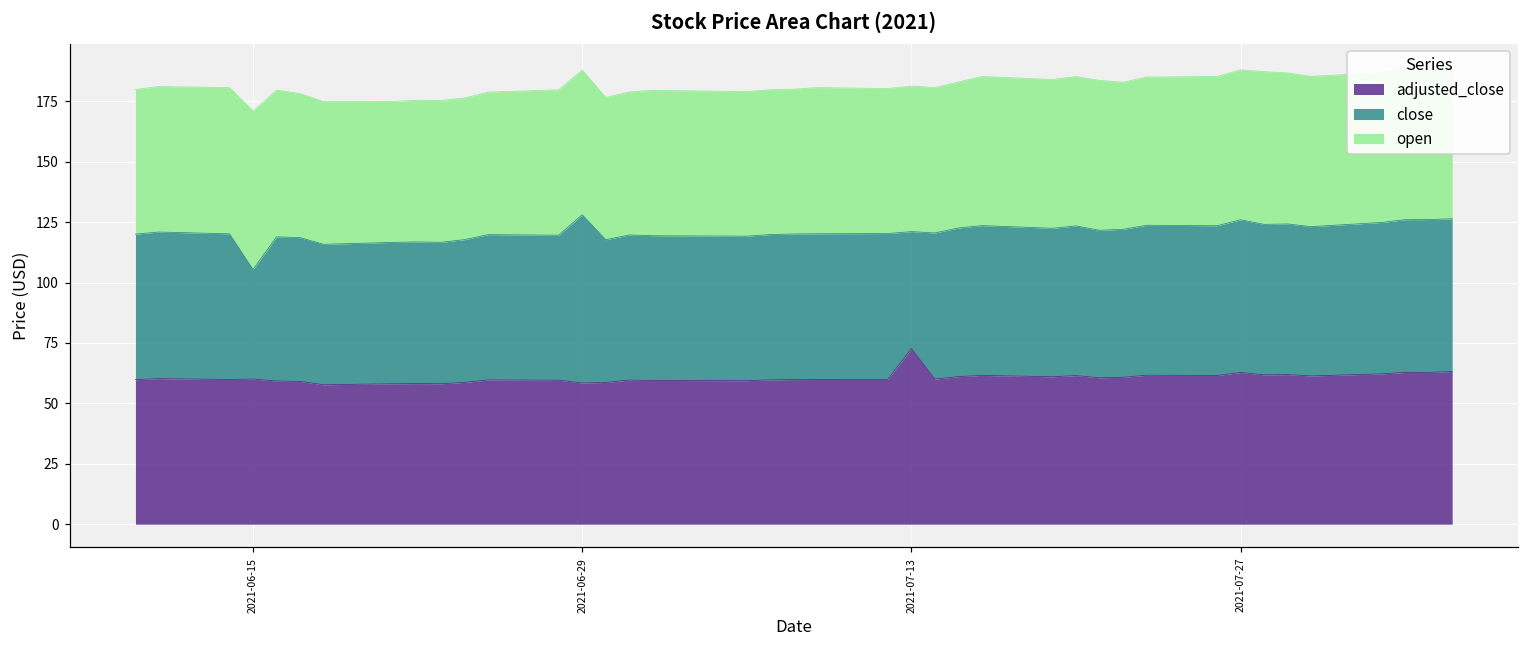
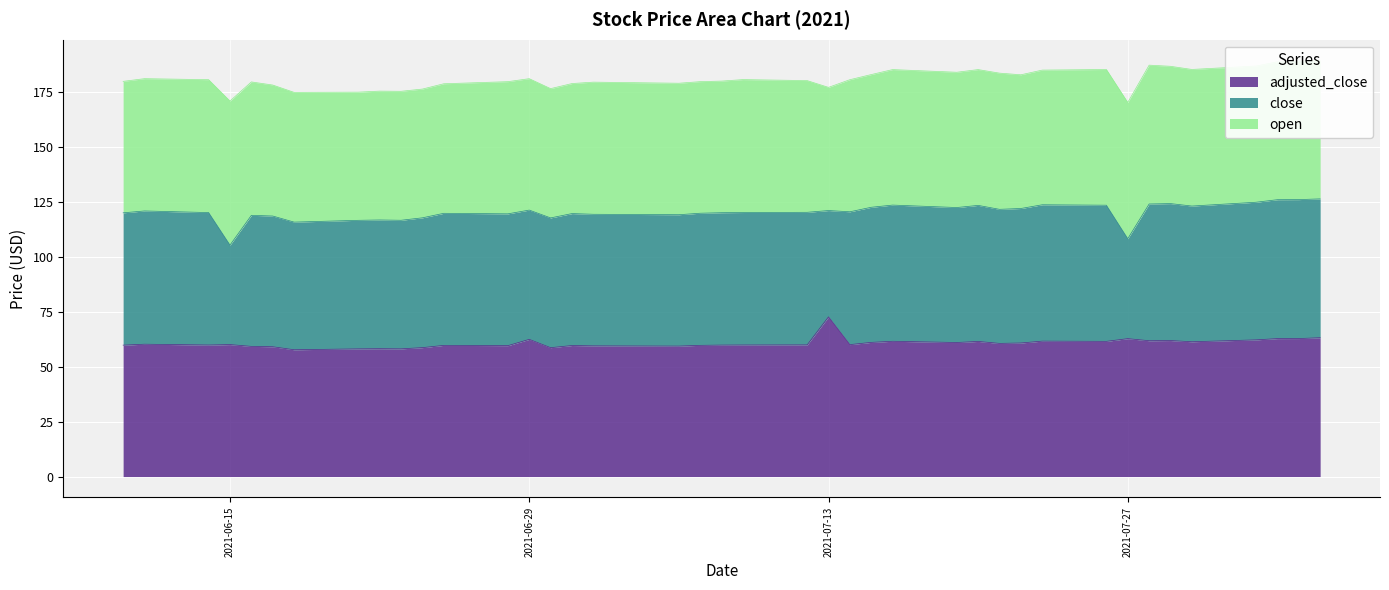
  {
    "adjusted_close": {
      "2021-06-15": 60,
-     "2021-06-29": 58,
+     "2021-06-29": 62,
      "2021-07-13": 73,
      "2021-07-27": 63
    },
    "close": {
      "2021-06-15": 45,
-     "2021-06-29": 70,
+     "2021-06-29": 59,
      "2021-07-13": 48,
-     "2021-07-27": 63
+     "2021-07-27": 46
    },
    "open": {
      "2021-06-15": 66,
      "2021-06-29": 60,
-     "2021-07-13": 60,
+     "2021-07-13": 56,
      "2021-07-27": 62
    }
  }
